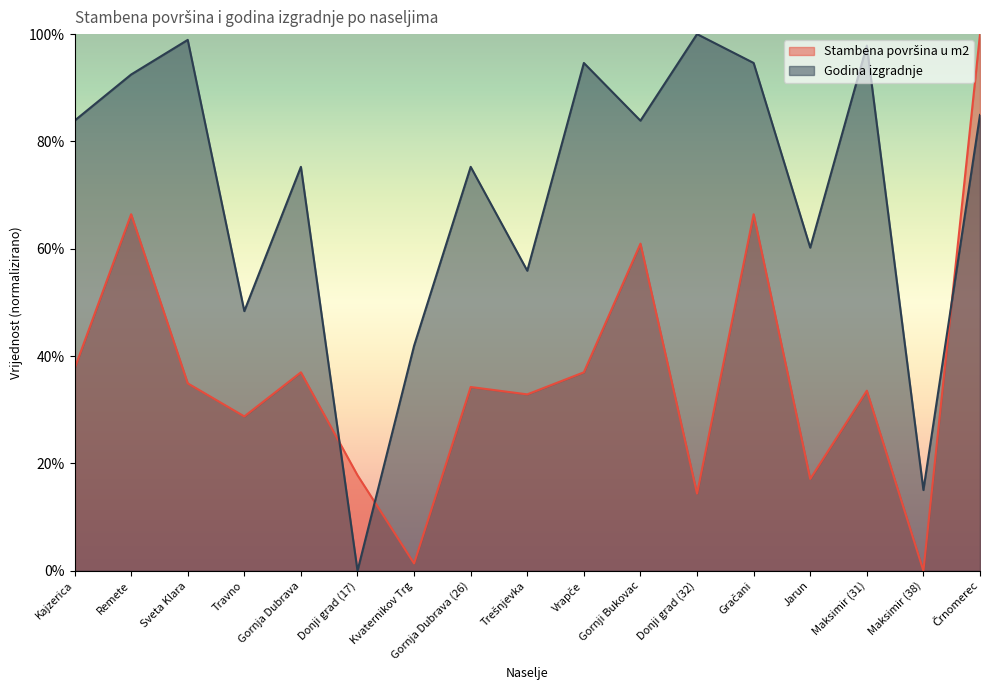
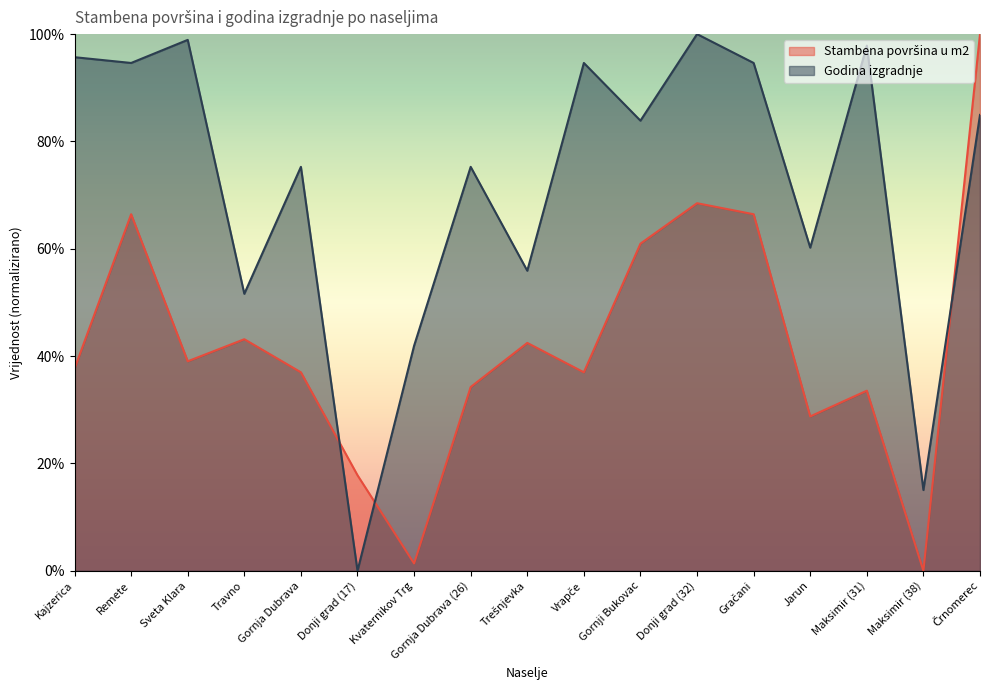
  {
    "Stambena površina u m2": {
      "Kajzerica": "38%",
      "Remete": "66%",
-     "Sveta Klara": "35%",
-     "Travno": "29%",
+     "Sveta Klara": "39%",
+     "Travno": "43%",
      "Gornja Dubrava": "37%",
      "Donji grad (17)": "18%",
      "Kvaternikov Trg": "1%",
      "Gornja Dubrava (26)": "34%",
-     "Trešnjevka": "33%",
+     "Trešnjevka": "42%",
      "Vrapče": "37%",
      "Gornji Bukovac": "61%",
-     "Donji grad (32)": "14%",
+     "Donji grad (32)": "68%",
      "Gračani": "66%",
-     "Jarun": "17%",
+     "Jarun": "29%",
      "Maksimir (31)": "34%",
      "Maksimir (38)": "0%",
      "Črnomerec": "100%"
    },
    "Godina izgradnje": {
-     "Kajzerica": "84%",
-     "Remete": "92%",
+     "Kajzerica": "96%",
+     "Remete": "95%",
      "Sveta Klara": "99%",
-     "Travno": "48%",
+     "Travno": "52%",
      "Gornja Dubrava": "75%",
      "Donji grad (17)": "0%",
      "Kvaternikov Trg": "42%",
      "Gornja Dubrava (26)": "75%",
      "Trešnjevka": "56%",
      "Vrapče": "95%",
      "Gornji Bukovac": "84%",
      "Donji grad (32)": "100%",
      "Gračani": "95%",
      "Jarun": "60%",
      "Maksimir (38)": "15%",
      "Črnomerec": "85%"
    }
  }
